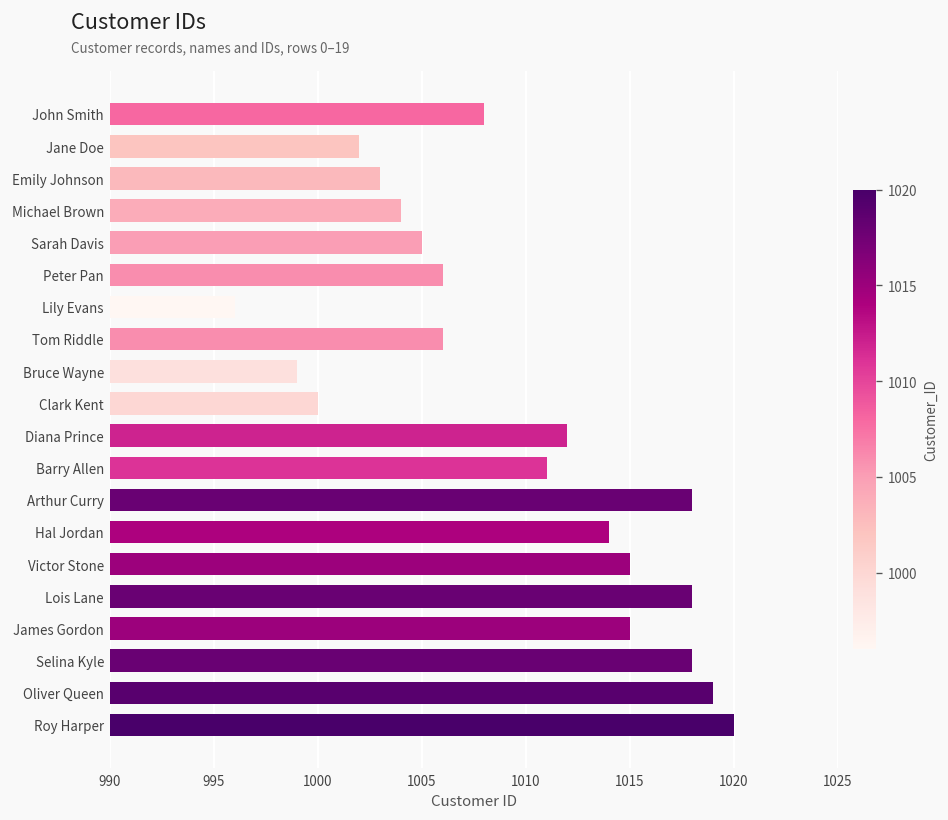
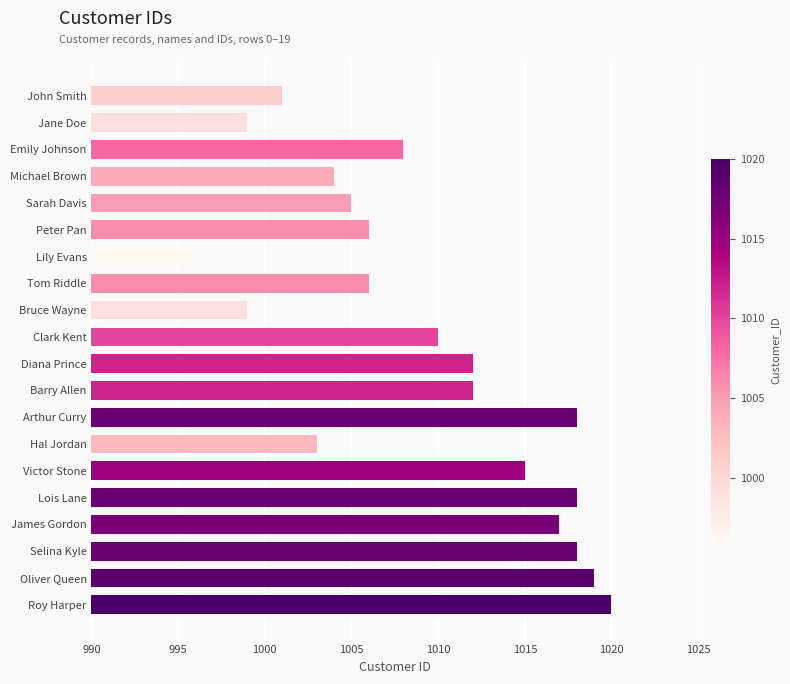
  {
-   "John Smith": 1008,
-   "Jane Doe": 1002,
-   "Emily Johnson": 1003,
+   "John Smith": 1001,
+   "Jane Doe": 999,
+   "Emily Johnson": 1008,
    "Michael Brown": 1004,
    "Sarah Davis": 1005,
    "Peter Pan": 1006,
    "Lily Evans": 996,
    "Tom Riddle": 1006,
    "Bruce Wayne": 999,
-   "Clark Kent": 1000,
+   "Clark Kent": 1010,
    "Diana Prince": 1012,
-   "Barry Allen": 1011,
+   "Barry Allen": 1012,
    "Arthur Curry": 1018,
-   "Hal Jordan": 1014,
+   "Hal Jordan": 1003,
    "Victor Stone": 1015,
    "Lois Lane": 1018,
-   "James Gordon": 1015,
+   "James Gordon": 1017,
    "Selina Kyle": 1018,
    "Oliver Queen": 1019,
    "Roy Harper": 1020
  }
